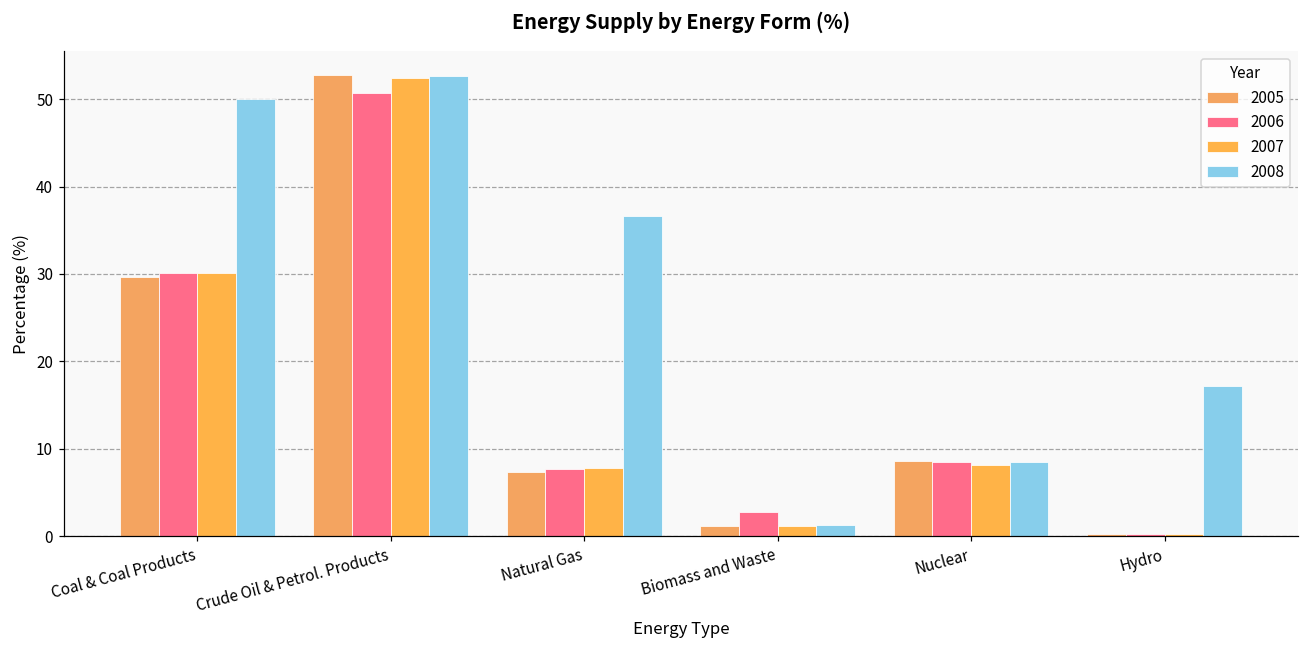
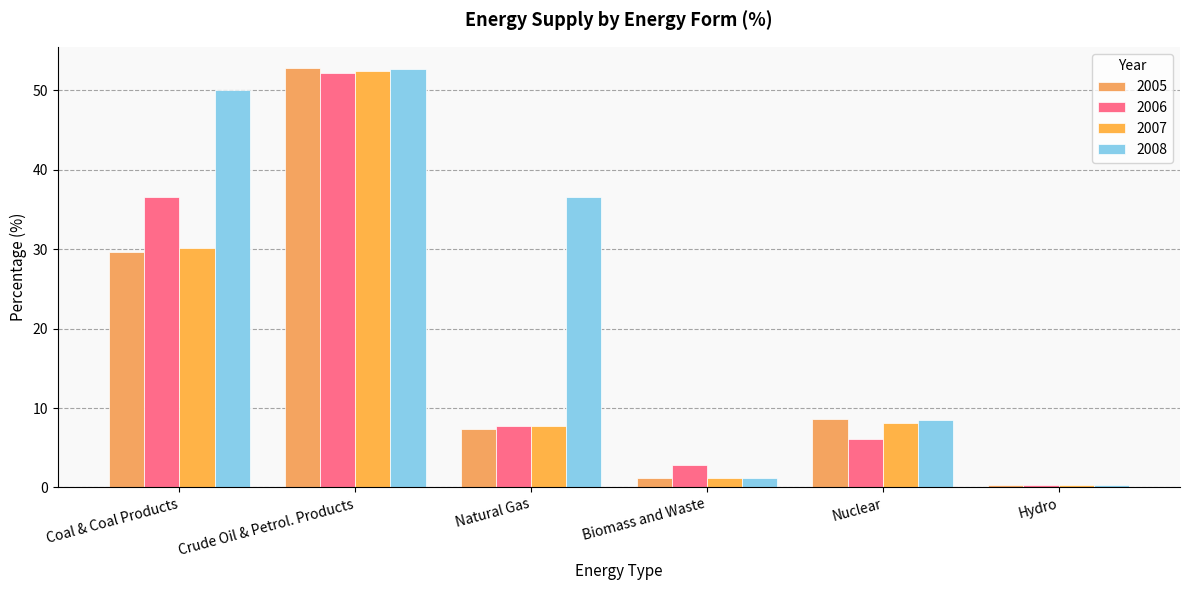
  {
    "2006": {
-     "Coal & Coal Products": 30,
-     "Crude Oil & Petrol. Products": 51,
+     "Coal & Coal Products": 36,
+     "Crude Oil & Petrol. Products": 52,
      "Natural Gas": 8,
      "Biomass and Waste": 3,
-     "Nuclear": 8
+     "Nuclear": 6
    },
    "2008": {
      "Coal & Coal Products": 50,
      "Crude Oil & Petrol. Products": 53,
      "Natural Gas": 37,
      "Biomass and Waste": 1,
      "Nuclear": 8,
-     "Hydro": 17
+     "Hydro": 0
    }
  }
